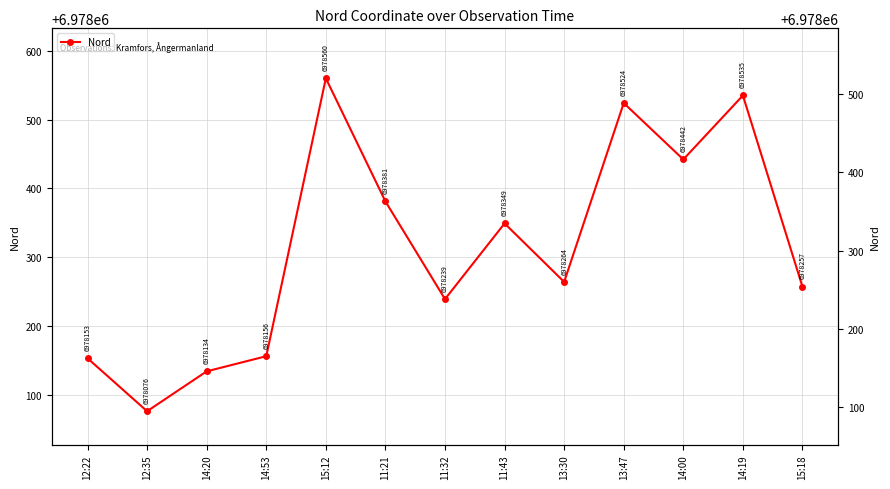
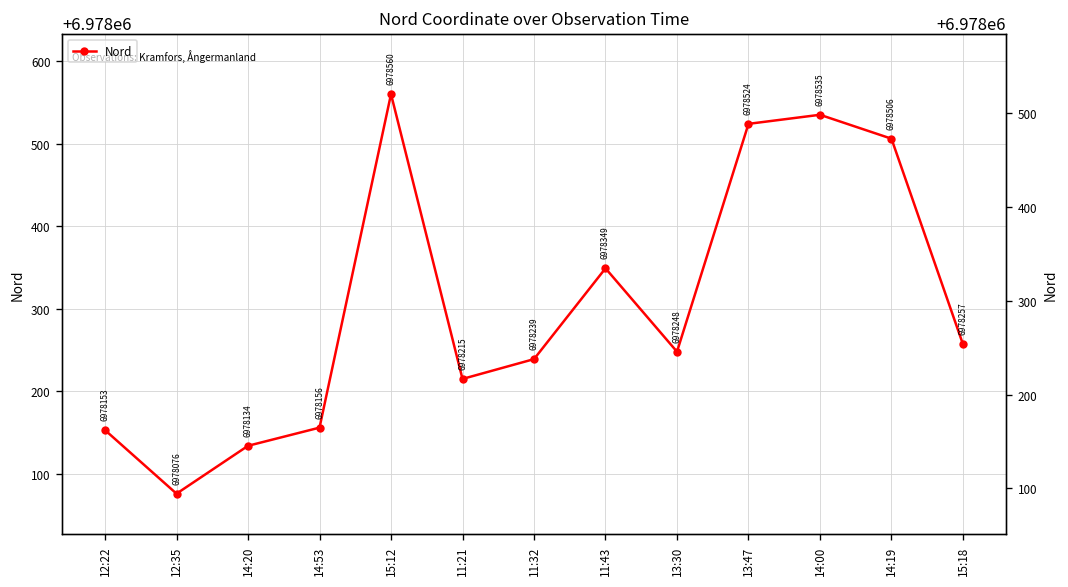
  {
    "12:22": 6978153,
    "12:35": 6978076,
    "14:20": 6978134,
    "14:53": 6978156,
    "15:12": 6978560,
-   "11:21": 6978381,
+   "11:21": 6978215,
    "11:32": 6978239,
    "11:43": 6978349,
-   "13:30": 6978264,
+   "13:30": 6978248,
    "13:47": 6978524,
-   "14:00": 6978442,
-   "14:19": 6978535,
+   "14:00": 6978535,
+   "14:19": 6978506,
    "15:18": 6978257
  }
